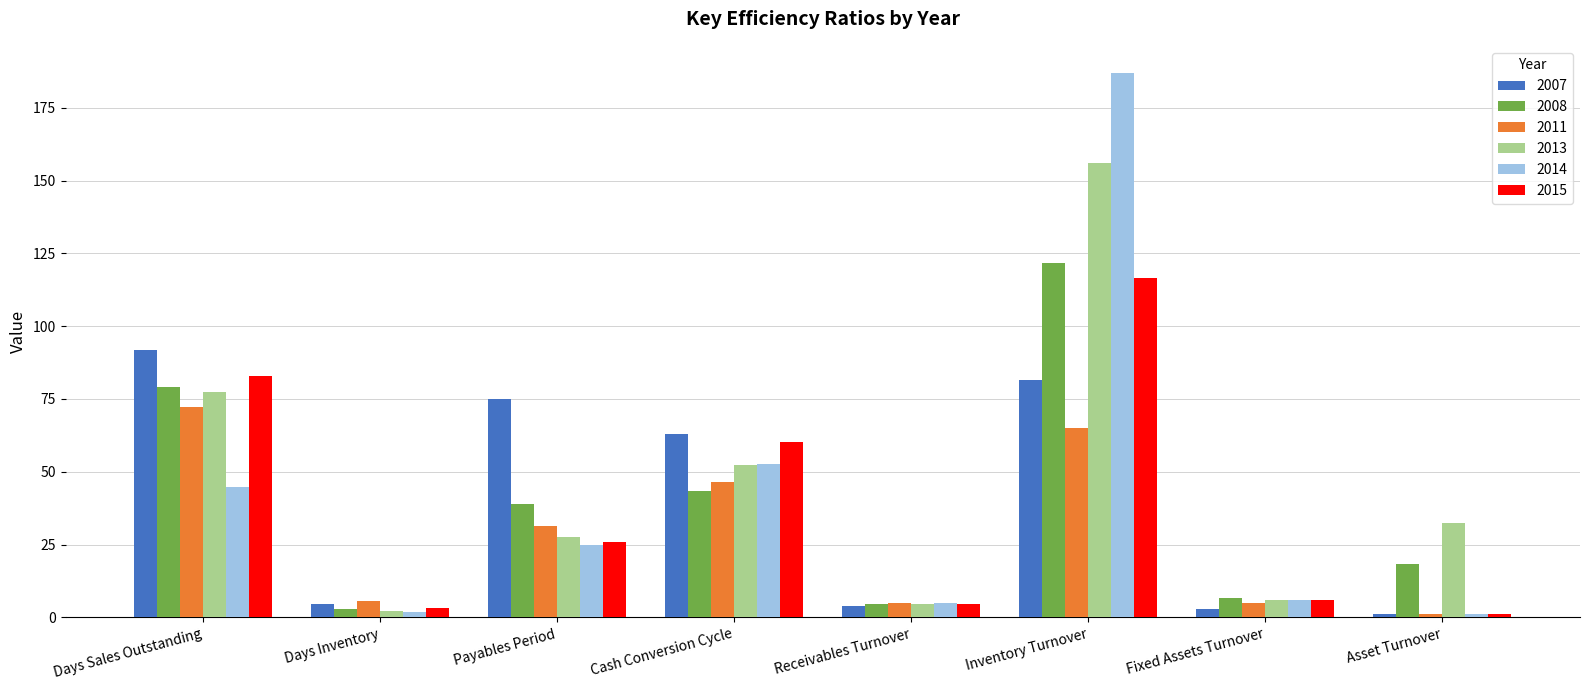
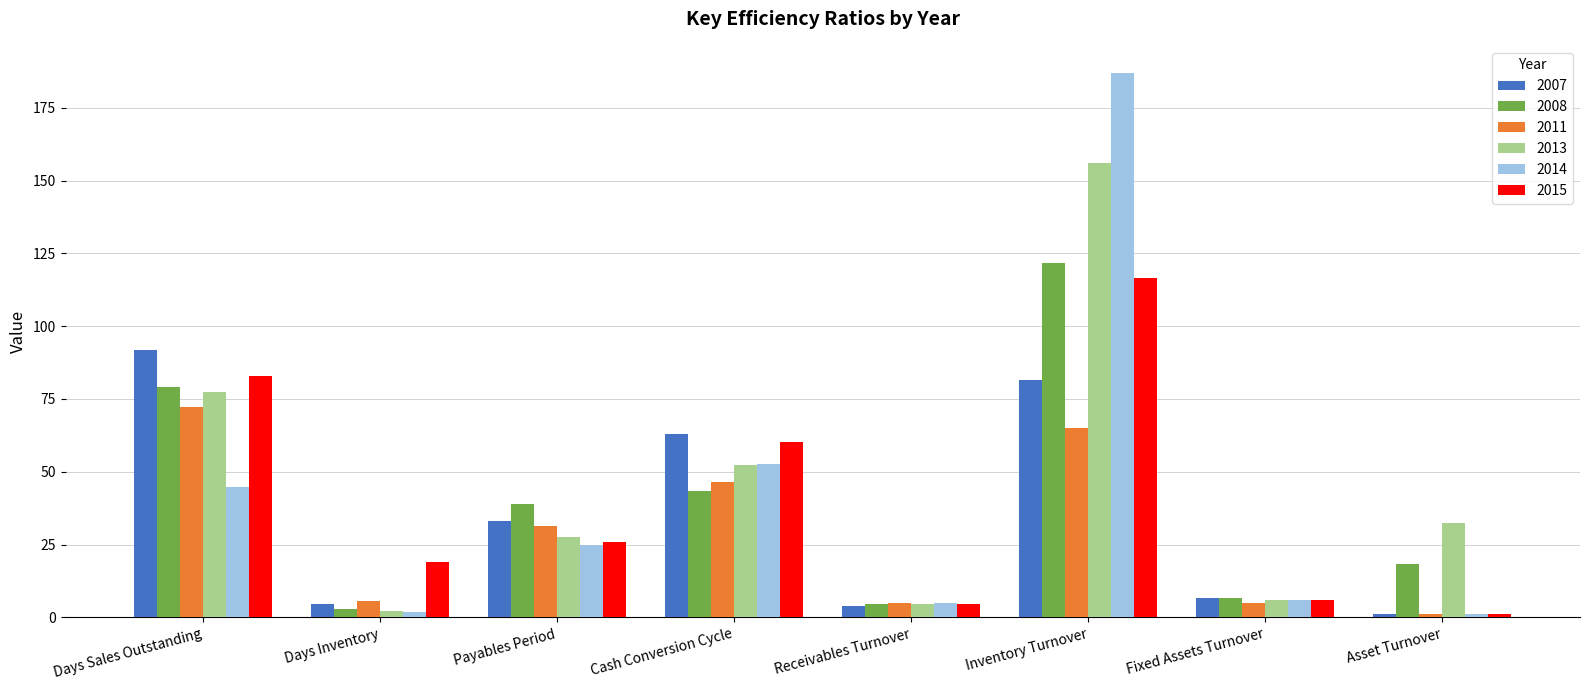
  {
    "2007": {
      "Days Sales Outstanding": 92,
      "Days Inventory": 4,
-     "Payables Period": 75,
+     "Payables Period": 33,
      "Cash Conversion Cycle": 63,
      "Receivables Turnover": 4,
      "Inventory Turnover": 81,
-     "Fixed Assets Turnover": 3,
+     "Fixed Assets Turnover": 7,
      "Asset Turnover": 1
    },
    "2008": {
      "Days Sales Outstanding": 79,
      "Days Inventory": 3,
      "Payables Period": 39,
      "Cash Conversion Cycle": 43,
      "Receivables Turnover": 5,
      "Inventory Turnover": 122,
      "Fixed Assets Turnover": 6,
      "Asset Turnover": 18
    },
    "2011": {
      "Days Sales Outstanding": 72,
      "Days Inventory": 6,
      "Payables Period": 31,
      "Cash Conversion Cycle": 47,
      "Receivables Turnover": 5,
      "Inventory Turnover": 65,
      "Fixed Assets Turnover": 5,
      "Asset Turnover": 1
    },
    "2013": {
      "Days Sales Outstanding": 77,
      "Days Inventory": 2,
      "Payables Period": 28,
      "Cash Conversion Cycle": 52,
      "Receivables Turnover": 5,
      "Inventory Turnover": 156,
      "Fixed Assets Turnover": 6,
      "Asset Turnover": 32
    },
    "2014": {
      "Days Sales Outstanding": 45,
      "Days Inventory": 2,
      "Payables Period": 25,
      "Cash Conversion Cycle": 53,
      "Receivables Turnover": 5,
      "Inventory Turnover": 187,
      "Fixed Assets Turnover": 6,
      "Asset Turnover": 1
    },
    "2015": {
      "Days Sales Outstanding": 83,
-     "Days Inventory": 3,
+     "Days Inventory": 19,
      "Payables Period": 26,
      "Cash Conversion Cycle": 60,
      "Receivables Turnover": 4,
      "Inventory Turnover": 116,
      "Fixed Assets Turnover": 6,
      "Asset Turnover": 1
    }
  }
